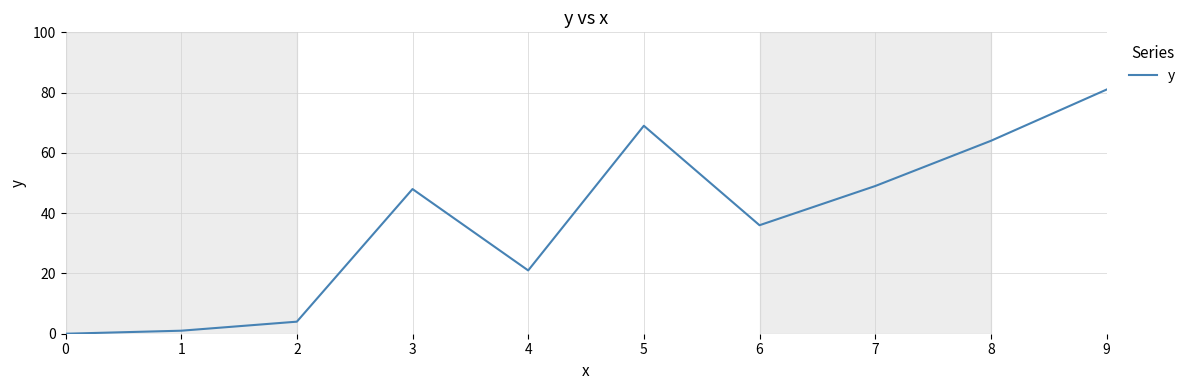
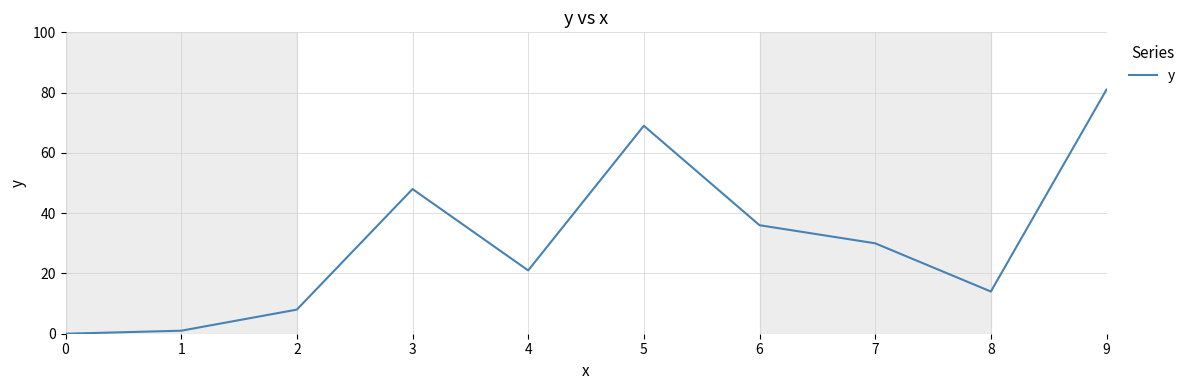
  {
    "0": 0,
    "1": 1,
-   "2": 4,
+   "2": 8,
    "3": 48,
    "4": 21,
    "5": 69,
    "6": 36,
-   "7": 49,
-   "8": 64,
+   "7": 30,
+   "8": 14,
    "9": 81
  }
